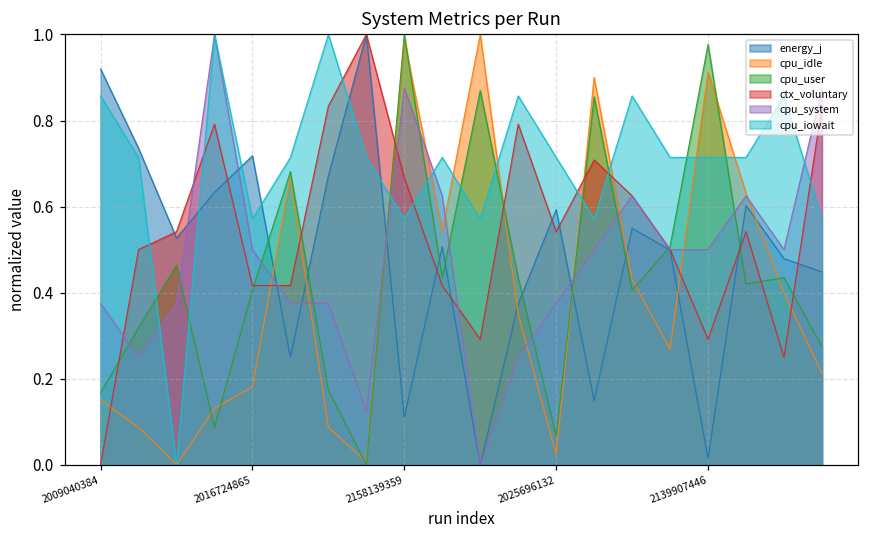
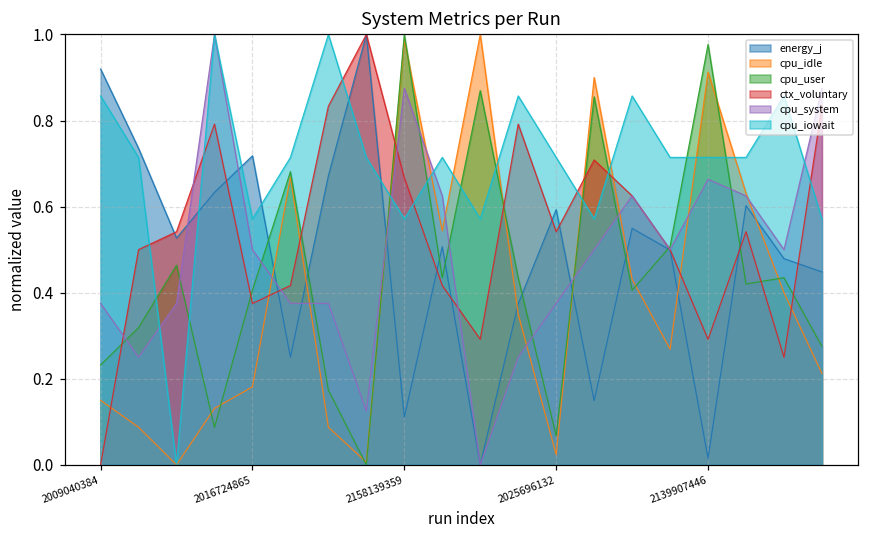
  {
    "cpu_idle": {
      "2009040384": 0.15,
      "2016724865": 0.18,
      "2158139359": 0.99,
      "2025696132": 0.02,
      "2139907446": 0.91
    },
    "cpu_user": {
-     "2009040384": 0.17,
+     "2009040384": 0.23,
      "2016724865": 0.41,
      "2158139359": 1.00,
      "2025696132": 0.07,
      "2139907446": 0.98
    },
    "ctx_voluntary": {
      "2009040384": 0.00,
-     "2016724865": 0.42,
+     "2016724865": 0.38,
      "2158139359": 0.67,
      "2025696132": 0.54,
      "2139907446": 0.29
    },
    "cpu_system": {
      "2009040384": 0.37,
      "2016724865": 0.50,
      "2158139359": 0.88,
      "2025696132": 0.37,
-     "2139907446": 0.50
+     "2139907446": 0.66
    }
  }
